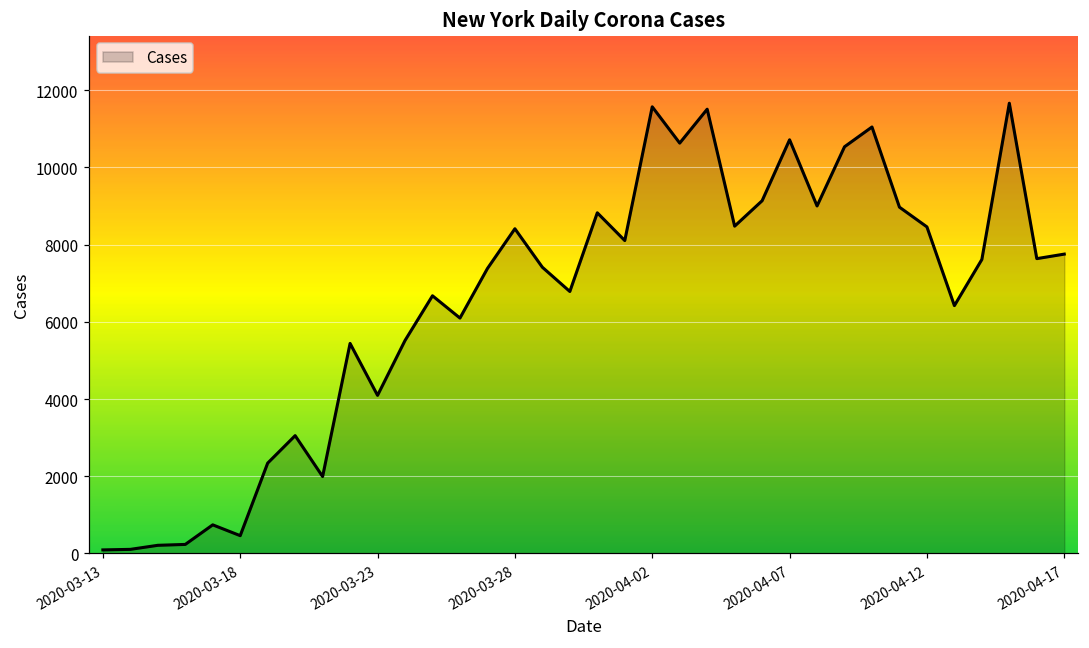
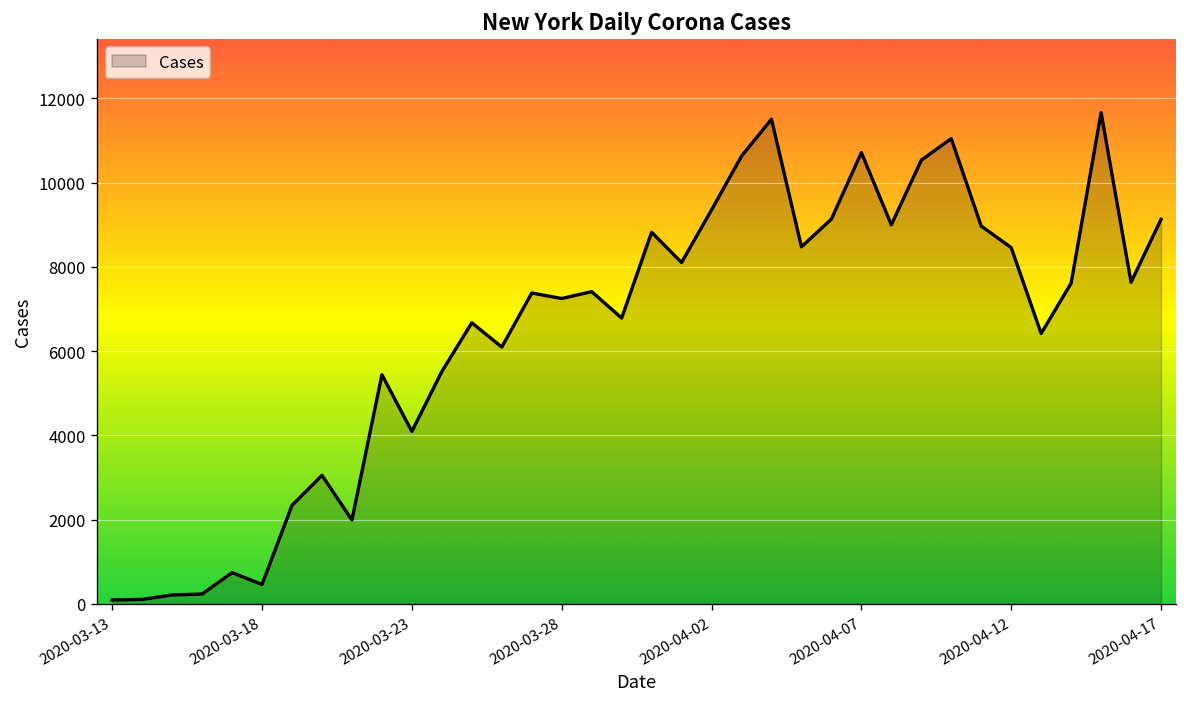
  {
    "2020-03-13": 100,
    "2020-03-18": 500,
    "2020-03-23": 4100,
-   "2020-03-28": 8400,
-   "2020-04-02": 11600,
+   "2020-03-28": 7300,
+   "2020-04-02": 9400,
    "2020-04-07": 10700,
    "2020-04-12": 8500,
-   "2020-04-17": 7800
+   "2020-04-17": 9100
  }
